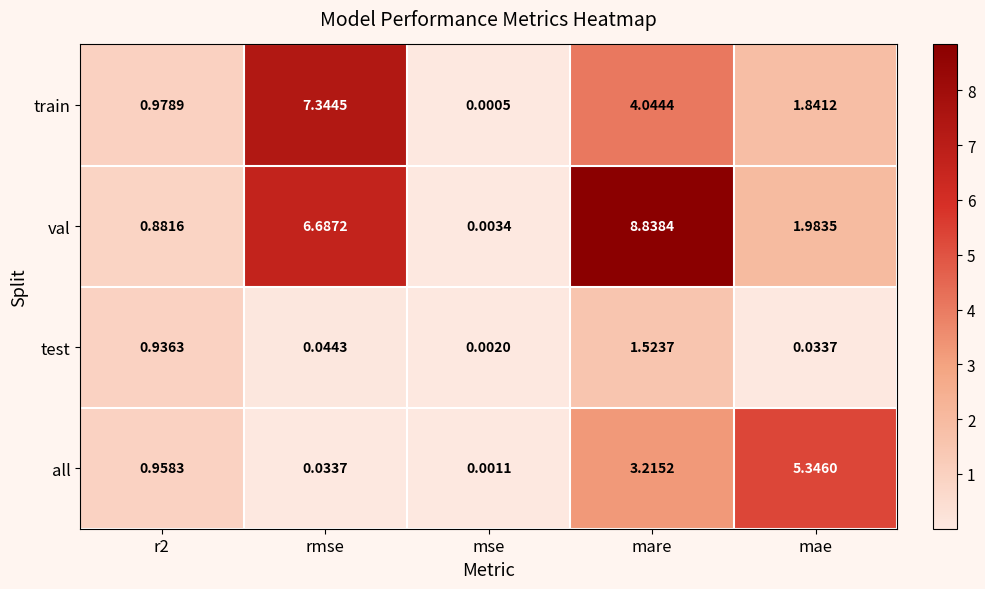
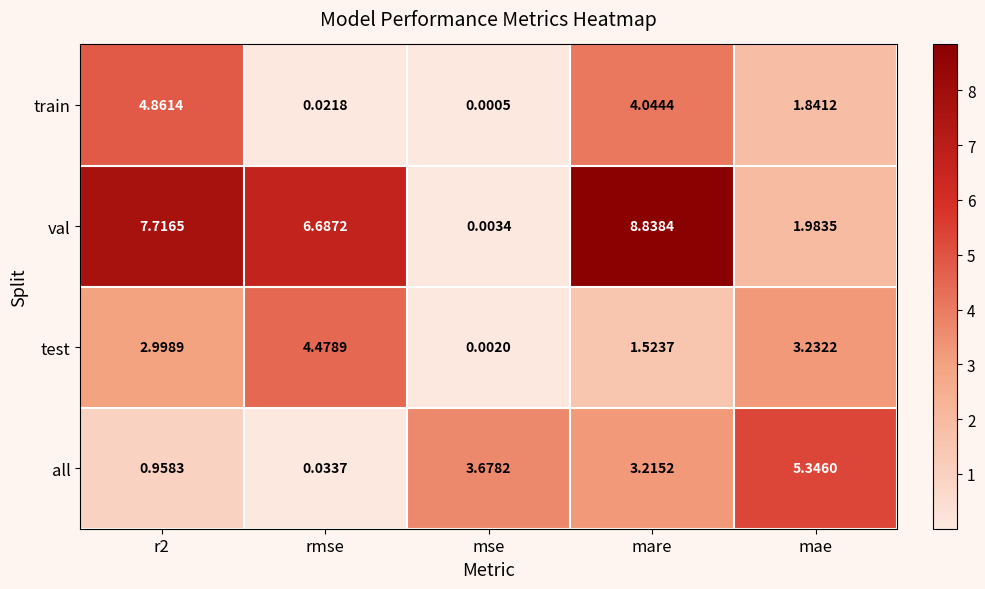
  {
    "train": {
-     "r2": 0.9789,
-     "rmse": 7.3445,
+     "r2": 4.8614,
+     "rmse": 0.0218,
      "mse": 0.0005,
      "mare": 4.0444,
      "mae": 1.8412
    },
    "val": {
-     "r2": 0.8816,
+     "r2": 7.7165,
      "rmse": 6.6872,
      "mse": 0.0034,
      "mare": 8.8384,
      "mae": 1.9835
    },
    "test": {
-     "r2": 0.9363,
-     "rmse": 0.0443,
+     "r2": 2.9989,
+     "rmse": 4.4789,
      "mse": 0.0020,
      "mare": 1.5237,
-     "mae": 0.0337
+     "mae": 3.2322
    },
    "all": {
      "r2": 0.9583,
      "rmse": 0.0337,
-     "mse": 0.0011,
+     "mse": 3.6782,
      "mare": 3.2152,
      "mae": 5.3460
    }
  }
